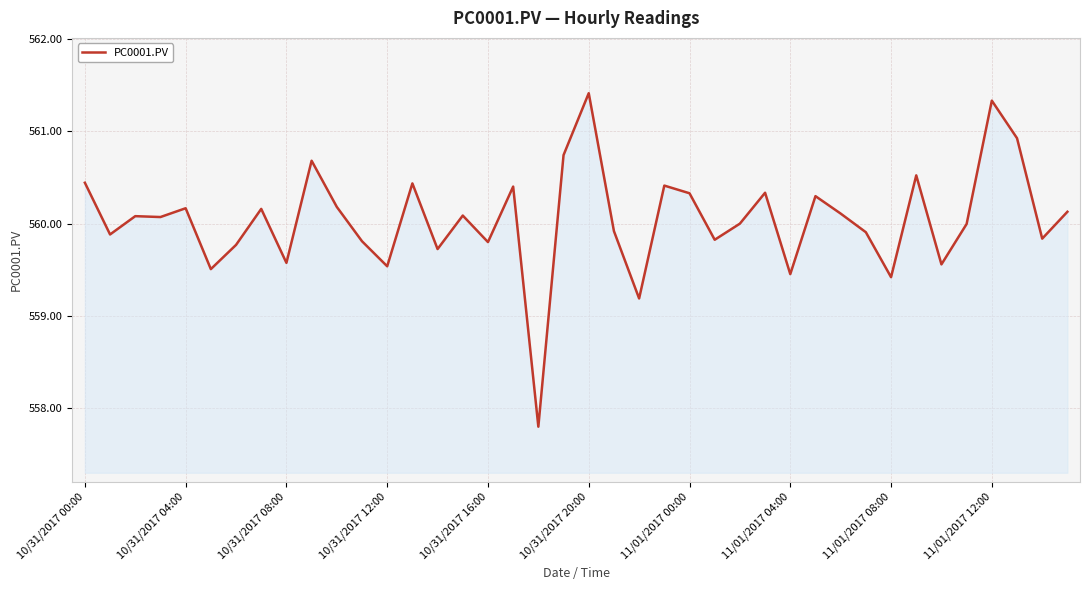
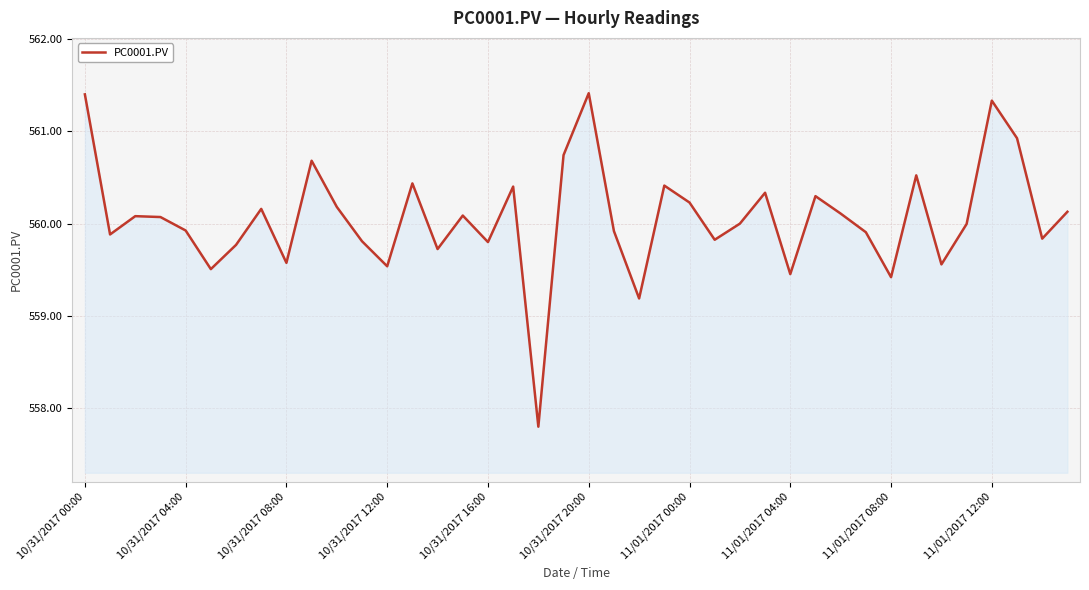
  {
-   "10/31/2017 00:00": 560.4,
-   "10/31/2017 04:00": 560.2,
+   "10/31/2017 00:00": 561.4,
+   "10/31/2017 04:00": 559.9,
    "10/31/2017 08:00": 559.6,
    "10/31/2017 12:00": 559.5,
    "10/31/2017 16:00": 559.8,
    "10/31/2017 20:00": 561.4,
-   "11/01/2017 00:00": 560.3,
+   "11/01/2017 00:00": 560.2,
    "11/01/2017 04:00": 559.5,
    "11/01/2017 08:00": 559.4,
    "11/01/2017 12:00": 561.3
  }
